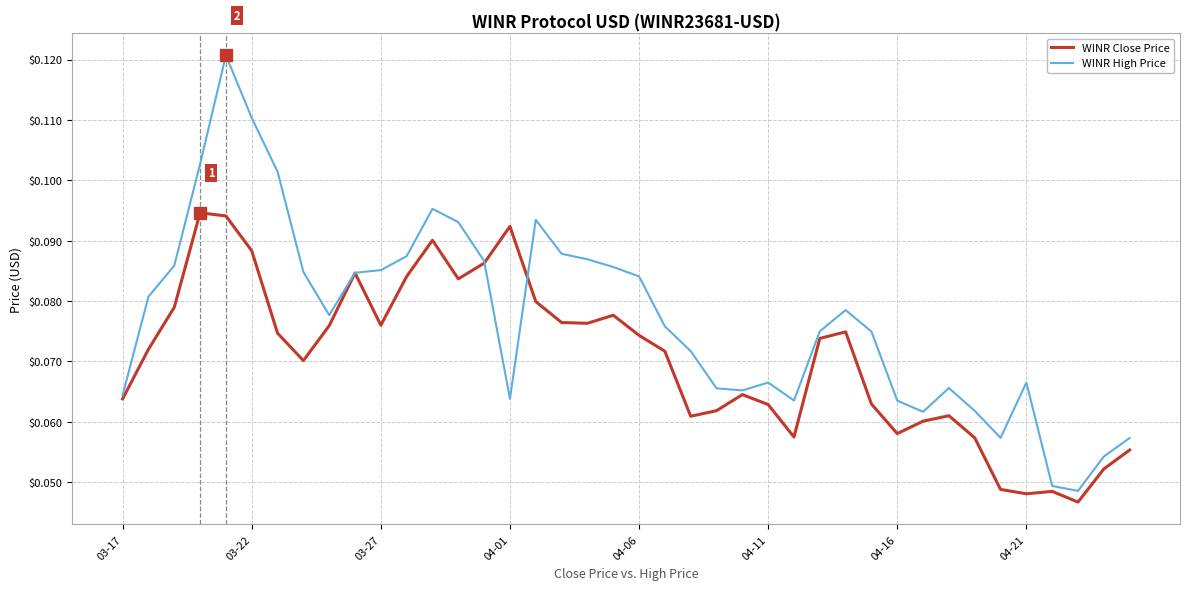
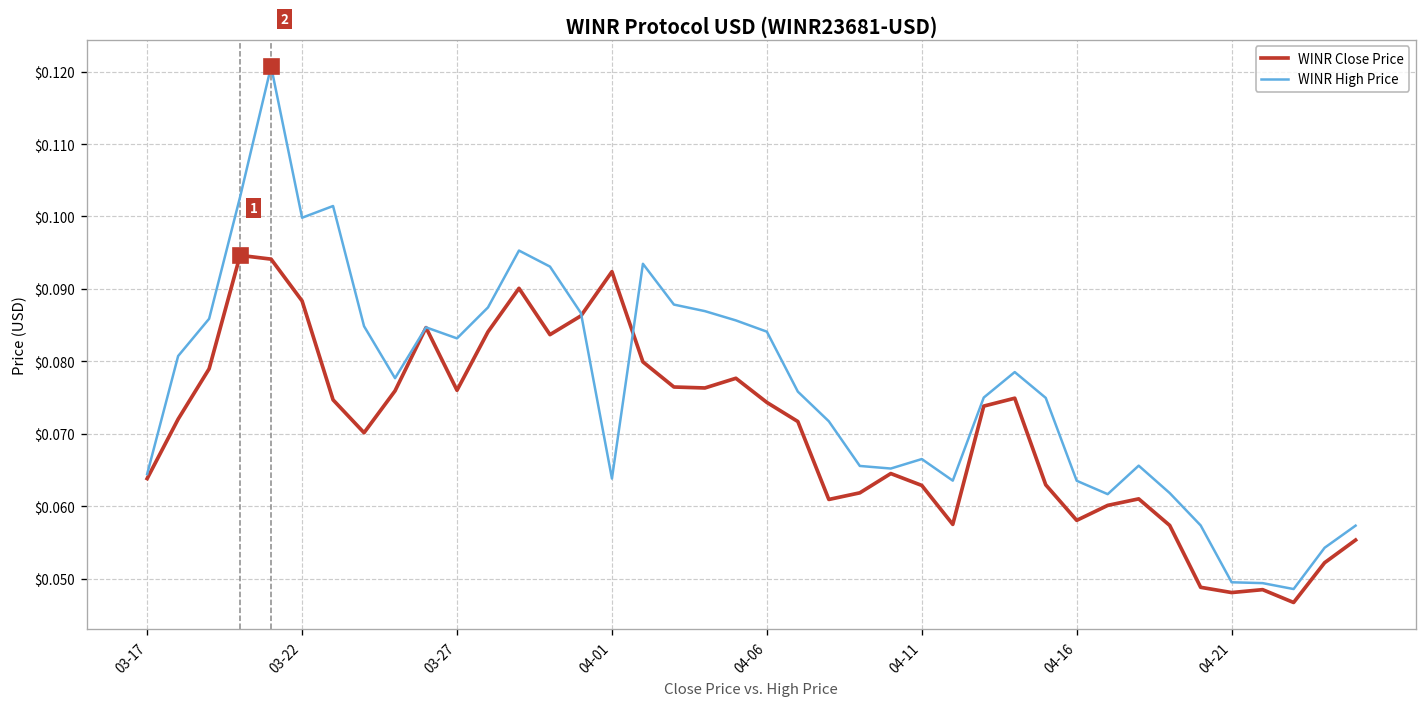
  {
    "WINR High Price": {
      "03-17": "$0.064",
-     "03-22": "$0.110",
-     "03-27": "$0.085",
+     "03-22": "$0.100",
+     "03-27": "$0.083",
      "04-01": "$0.064",
      "04-06": "$0.084",
      "04-11": "$0.067",
      "04-16": "$0.064",
-     "04-21": "$0.067"
+     "04-21": "$0.050"
    }
  }
